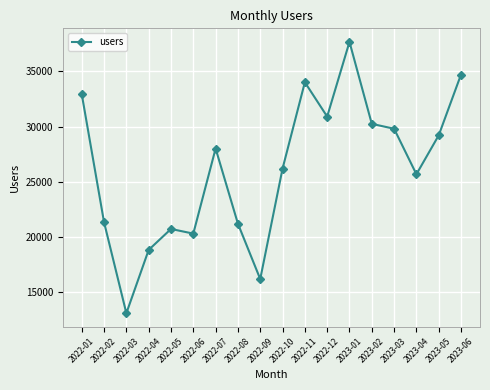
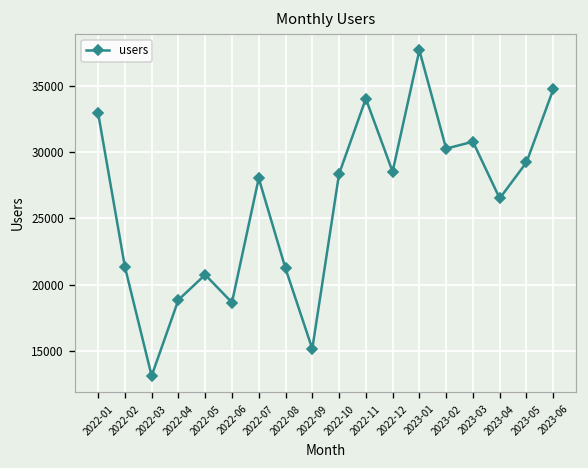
  {
    "2022-01": 33000,
    "2022-02": 21400,
    "2022-03": 13100,
    "2022-04": 18800,
    "2022-05": 20700,
-   "2022-06": 20300,
+   "2022-06": 18600,
    "2022-07": 28000,
    "2022-08": 21200,
-   "2022-09": 16200,
-   "2022-10": 26200,
+   "2022-09": 15200,
+   "2022-10": 28300,
    "2022-11": 34000,
-   "2022-12": 30900,
+   "2022-12": 28500,
    "2023-01": 37700,
    "2023-02": 30300,
-   "2023-03": 29800,
-   "2023-04": 25700,
+   "2023-03": 30800,
+   "2023-04": 26500,
    "2023-05": 29200,
    "2023-06": 34700
  }
